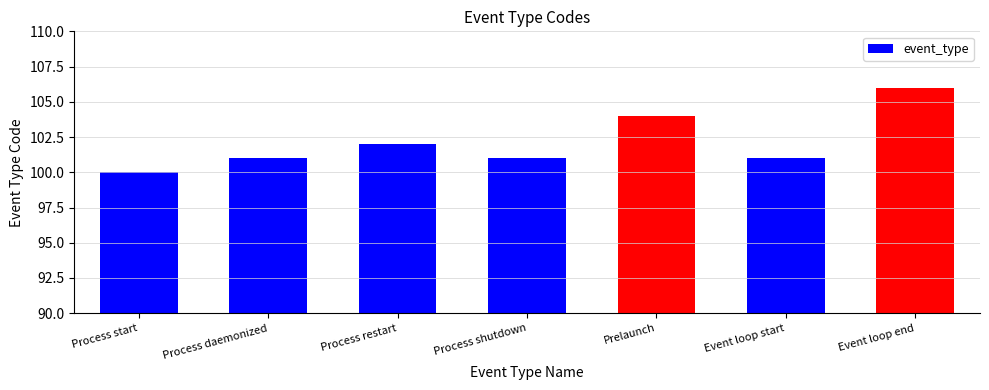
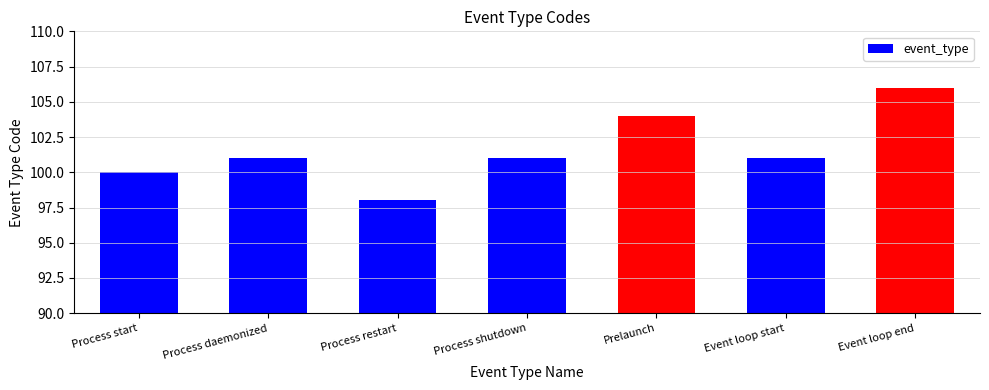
  {
    "Process start": 100,
    "Process daemonized": 101,
-   "Process restart": 102,
+   "Process restart": 98,
    "Process shutdown": 101,
    "Prelaunch": 104,
    "Event loop start": 101,
    "Event loop end": 106
  }
